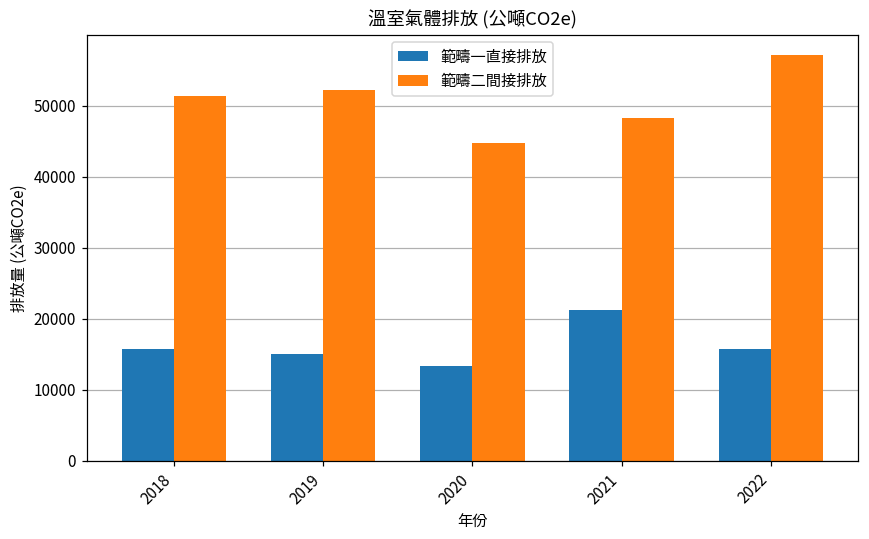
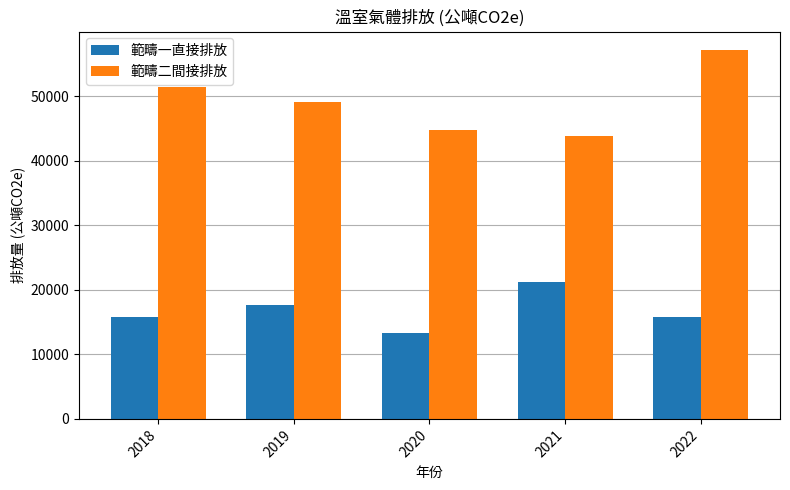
  {
    "範疇一直接排放": {
      "2018": 16000,
-     "2019": 15000,
+     "2019": 18000,
      "2020": 13000,
      "2021": 21000,
      "2022": 16000
    },
    "範疇二間接排放": {
      "2018": 51000,
-     "2019": 52000,
+     "2019": 49000,
      "2020": 45000,
-     "2021": 48000,
+     "2021": 44000,
      "2022": 57000
    }
  }
